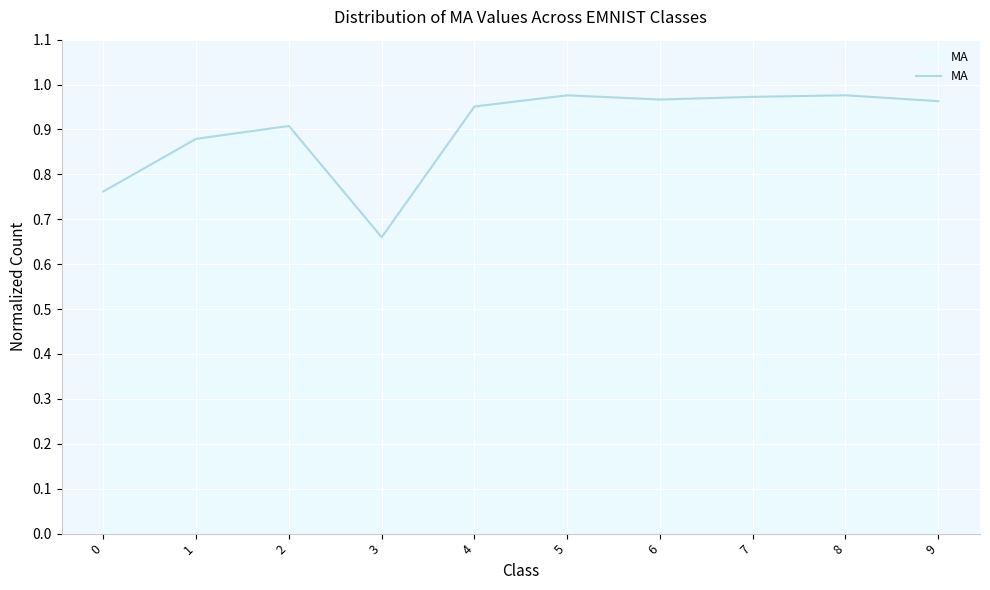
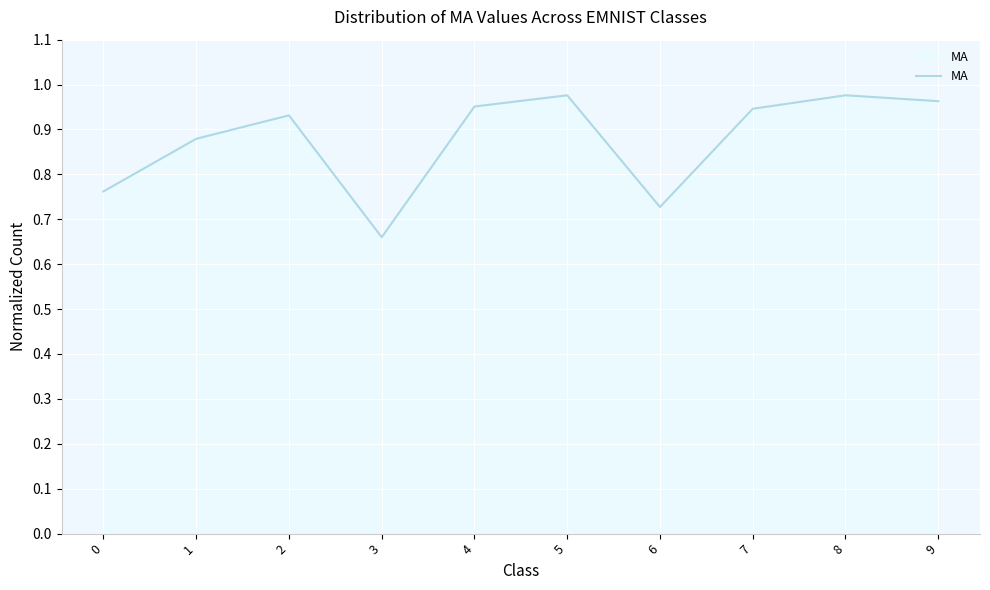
  {
    "0": 0.76,
    "1": 0.88,
-   "2": 0.91,
+   "2": 0.93,
    "3": 0.66,
    "4": 0.95,
    "5": 0.98,
-   "6": 0.97,
-   "7": 0.97,
+   "6": 0.73,
+   "7": 0.95,
    "8": 0.98,
    "9": 0.96
  }
